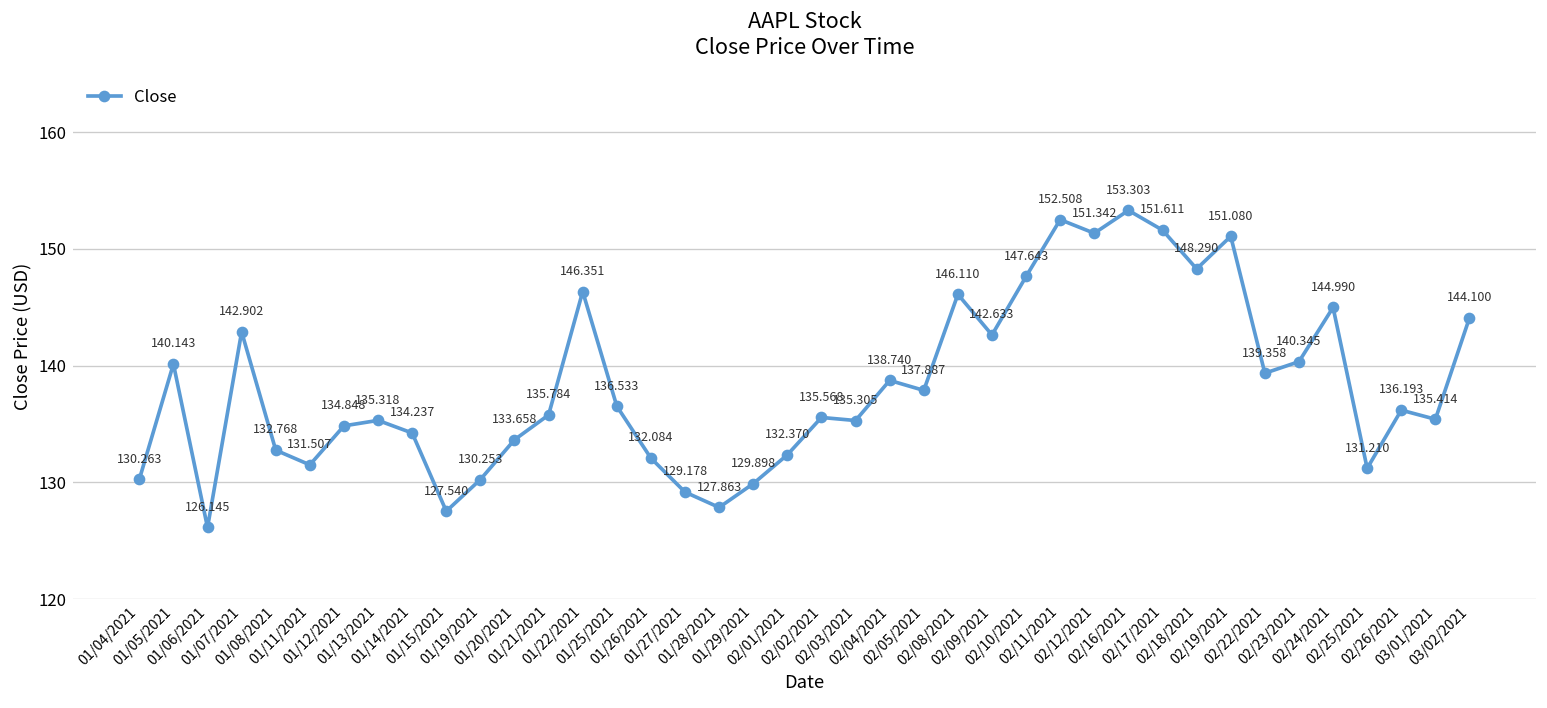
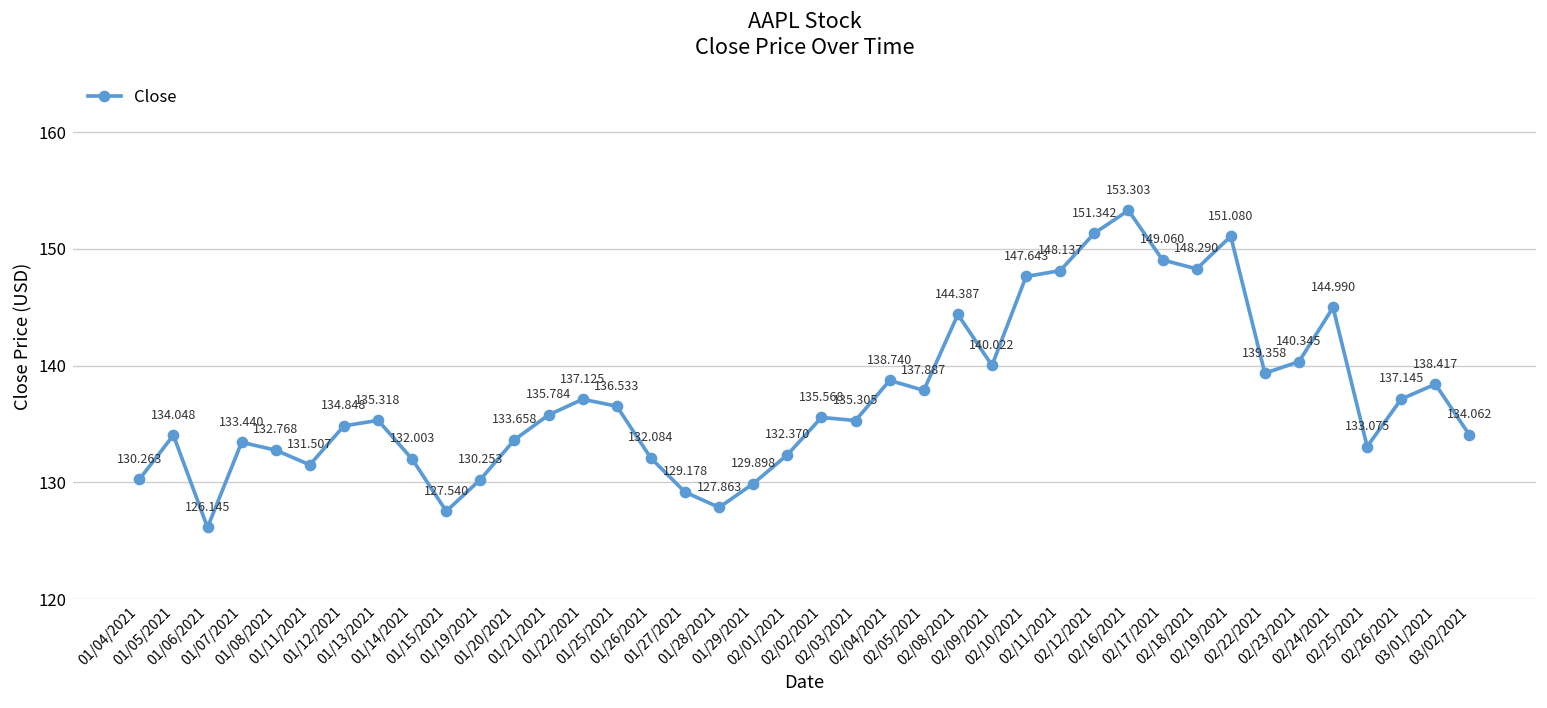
  {
    "01/04/2021": 130.263,
-   "01/05/2021": 140.143,
+   "01/05/2021": 134.048,
    "01/06/2021": 126.145,
-   "01/07/2021": 142.902,
+   "01/07/2021": 133.440,
    "01/08/2021": 132.768,
    "01/11/2021": 131.507,
    "01/12/2021": 134.848,
    "01/13/2021": 135.318,
-   "01/14/2021": 134.237,
+   "01/14/2021": 132.003,
    "01/15/2021": 127.540,
    "01/19/2021": 130.253,
    "01/20/2021": 133.658,
    "01/21/2021": 135.784,
-   "01/22/2021": 146.351,
+   "01/22/2021": 137.125,
    "01/25/2021": 136.533,
    "01/26/2021": 132.084,
    "01/27/2021": 129.178,
    "01/28/2021": 127.863,
    "01/29/2021": 129.898,
    "02/01/2021": 132.370,
    "02/04/2021": 138.740,
    "02/05/2021": 137.887,
-   "02/08/2021": 146.110,
-   "02/09/2021": 142.633,
+   "02/08/2021": 144.387,
+   "02/09/2021": 140.022,
    "02/10/2021": 147.643,
-   "02/11/2021": 152.508,
+   "02/11/2021": 148.137,
    "02/12/2021": 151.342,
    "02/16/2021": 153.303,
-   "02/17/2021": 151.611,
+   "02/17/2021": 149.060,
    "02/18/2021": 148.290,
    "02/19/2021": 151.080,
    "02/22/2021": 139.358,
    "02/23/2021": 140.345,
    "02/24/2021": 144.990,
-   "02/25/2021": 131.210,
-   "02/26/2021": 136.193,
-   "03/01/2021": 135.414,
-   "03/02/2021": 144.100
+   "02/25/2021": 133.075,
+   "02/26/2021": 137.145,
+   "03/01/2021": 138.417,
+   "03/02/2021": 134.062
  }
